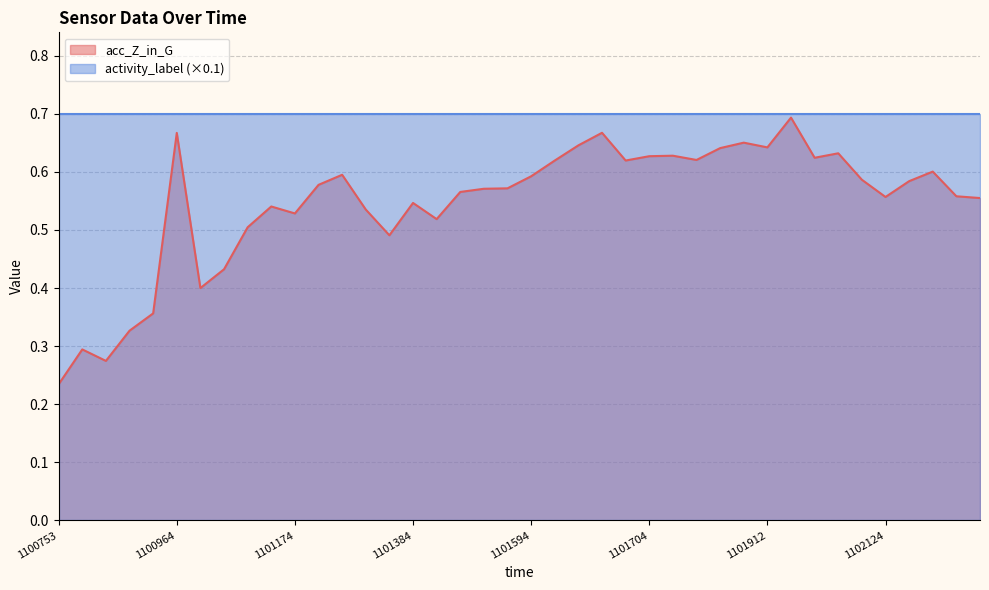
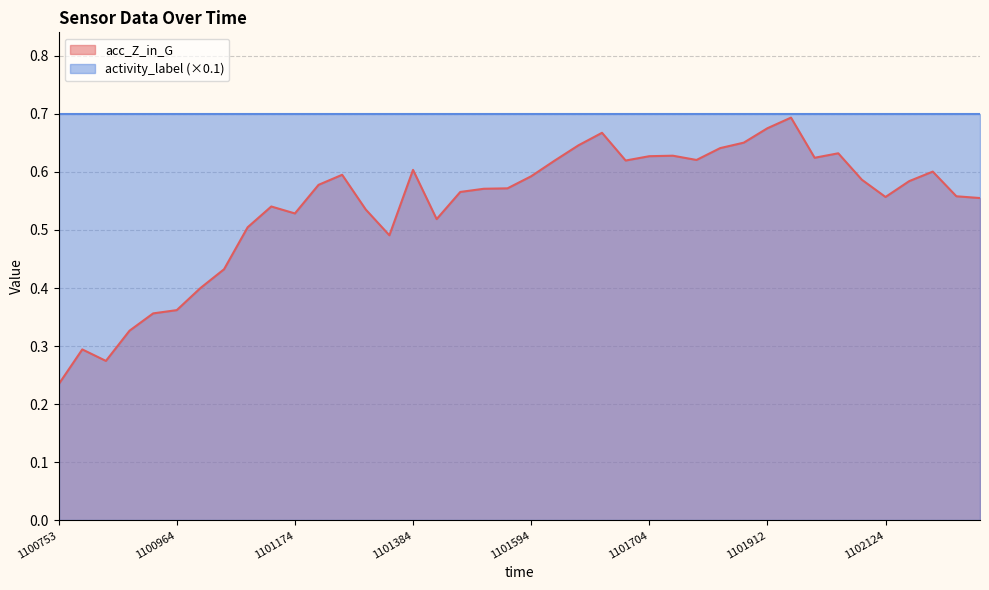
  {
    "acc_Z_in_G": {
      "1100753": 0.23,
-     "1100964": 0.67,
+     "1100964": 0.36,
      "1101174": 0.53,
-     "1101384": 0.55,
+     "1101384": 0.60,
      "1101594": 0.59,
      "1101704": 0.63,
-     "1101912": 0.64,
+     "1101912": 0.67,
      "1102124": 0.56
    },
    "activity_label (×0.1)": {
      "1100753": 0.70,
      "1100964": 0.70,
      "1101174": 0.70,
      "1101384": 0.70,
      "1101594": 0.70,
      "1101704": 0.70,
      "1101912": 0.70,
      "1102124": 0.70
    }
  }
